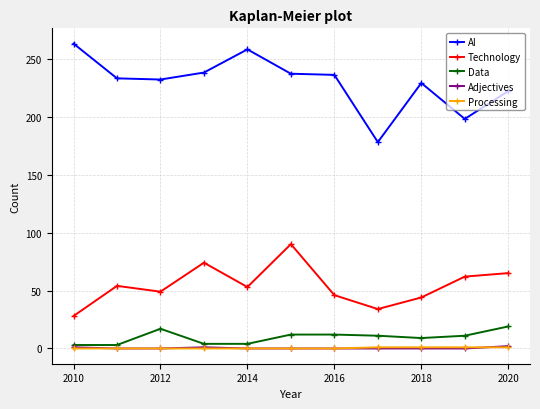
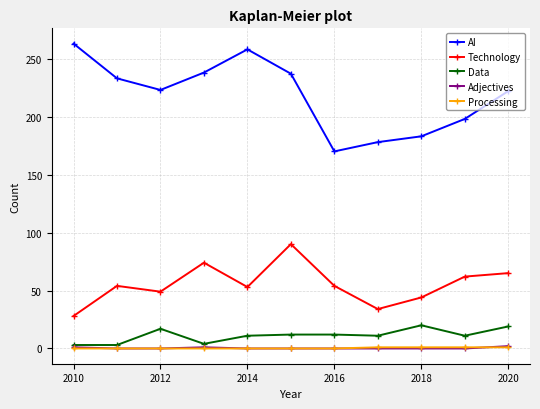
  {
    "AI": {
      "2010": 263,
-     "2012": 232,
+     "2012": 223,
      "2014": 258,
-     "2016": 236,
-     "2018": 229
+     "2016": 170,
+     "2018": 183
    },
    "Technology": {
      "2010": 28,
      "2012": 49,
      "2014": 53,
-     "2016": 46,
+     "2016": 54,
      "2018": 44,
      "2020": 65
    },
    "Data": {
      "2012": 17,
-     "2014": 4,
+     "2014": 11,
      "2016": 12,
-     "2018": 9,
+     "2018": 20,
      "2020": 19
    }
  }
